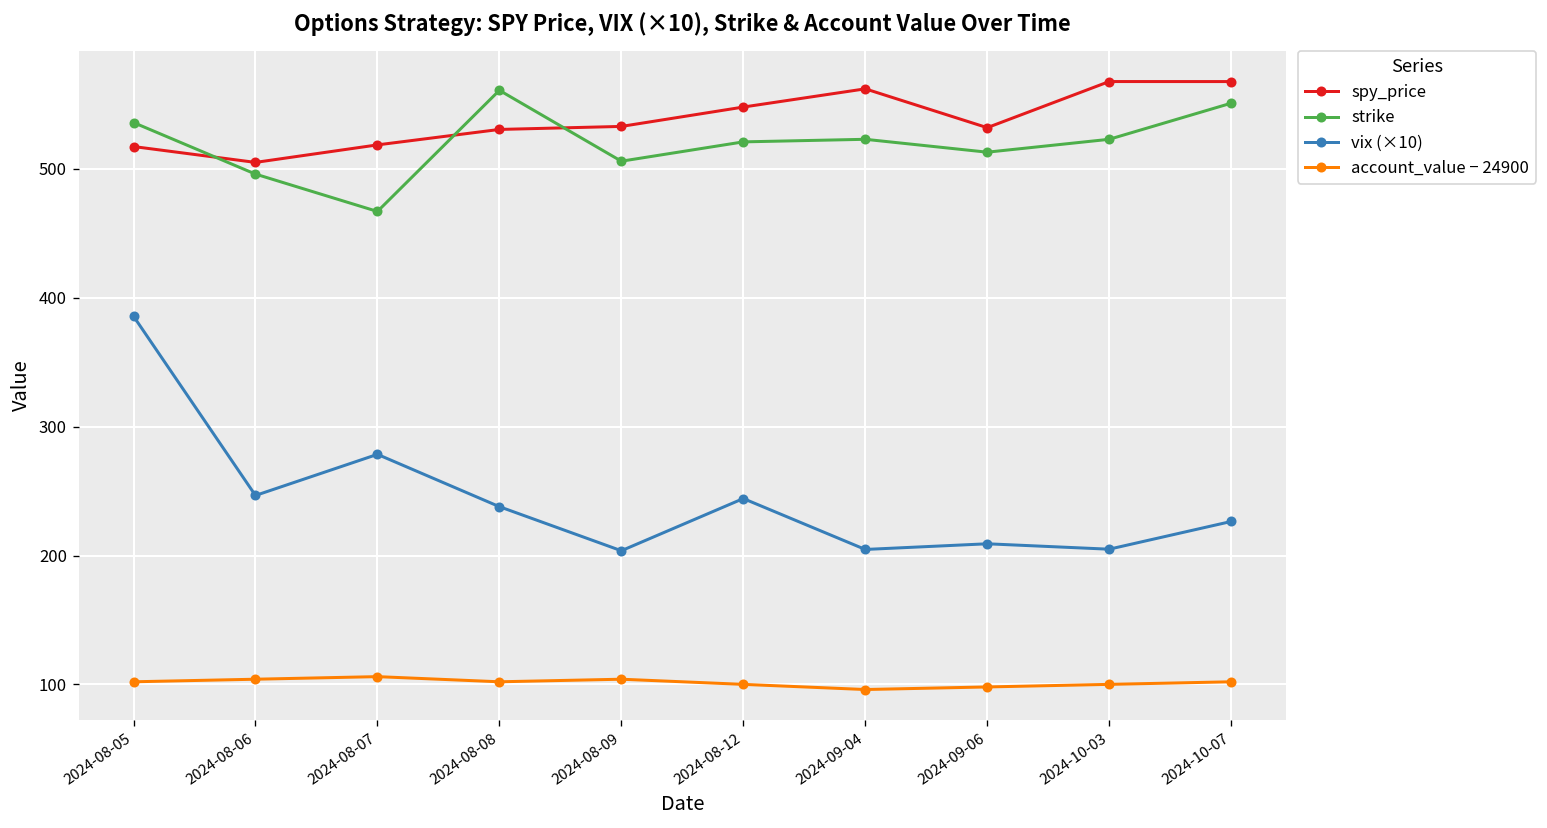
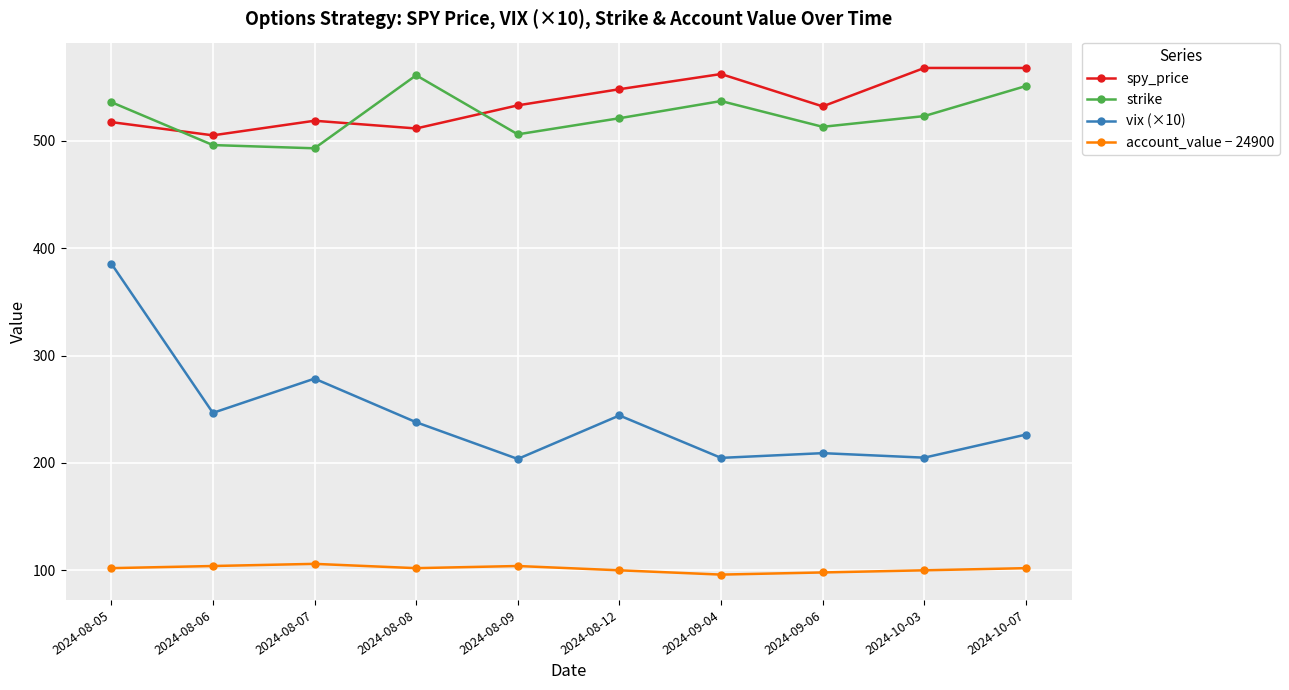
  {
    "spy_price": {
      "2024-08-05": 517,
      "2024-08-06": 505,
      "2024-08-07": 519,
-     "2024-08-08": 531,
+     "2024-08-08": 511,
      "2024-08-09": 533,
      "2024-08-12": 548,
      "2024-09-04": 562,
      "2024-09-06": 532,
      "2024-10-03": 568,
      "2024-10-07": 568
    },
    "strike": {
      "2024-08-05": 536,
      "2024-08-06": 496,
-     "2024-08-07": 467,
+     "2024-08-07": 493,
      "2024-08-08": 561,
      "2024-08-09": 506,
      "2024-08-12": 521,
-     "2024-09-04": 523,
+     "2024-09-04": 537,
      "2024-09-06": 513,
      "2024-10-03": 523,
      "2024-10-07": 551
    },
    "vix (×10)": {
      "2024-08-05": 386,
      "2024-08-06": 247,
      "2024-08-07": 279,
      "2024-08-08": 238,
      "2024-08-09": 204,
      "2024-08-12": 244,
      "2024-09-04": 205,
      "2024-09-06": 209,
      "2024-10-03": 205,
      "2024-10-07": 226
    },
    "account_value − 24900": {
      "2024-08-05": 102,
      "2024-08-06": 104,
      "2024-08-07": 106,
      "2024-08-08": 102,
      "2024-08-09": 104,
      "2024-08-12": 100,
      "2024-09-04": 96,
      "2024-09-06": 98,
      "2024-10-03": 100,
      "2024-10-07": 102
    }
  }
